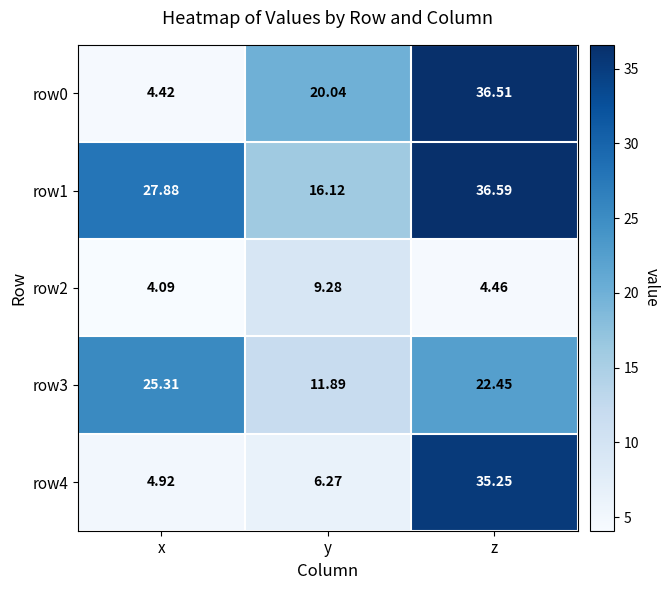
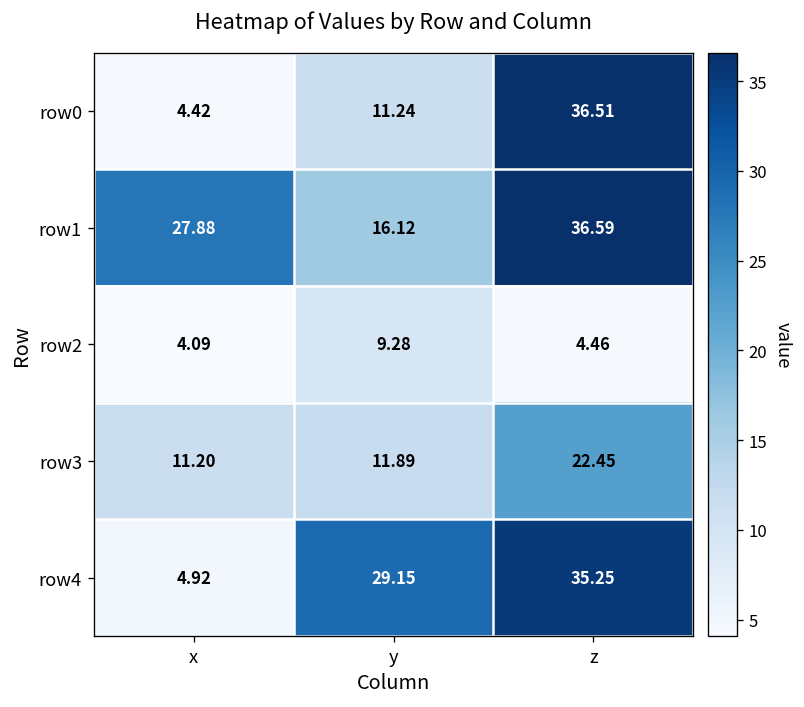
  {
    "row0": {
      "x": 4.42,
-     "y": 20.04,
+     "y": 11.24,
      "z": 36.51
    },
    "row1": {
      "x": 27.88,
      "y": 16.12,
      "z": 36.59
    },
    "row2": {
      "x": 4.09,
      "y": 9.28,
      "z": 4.46
    },
    "row3": {
-     "x": 25.31,
+     "x": 11.20,
      "y": 11.89,
      "z": 22.45
    },
    "row4": {
      "x": 4.92,
-     "y": 6.27,
+     "y": 29.15,
      "z": 35.25
    }
  }
